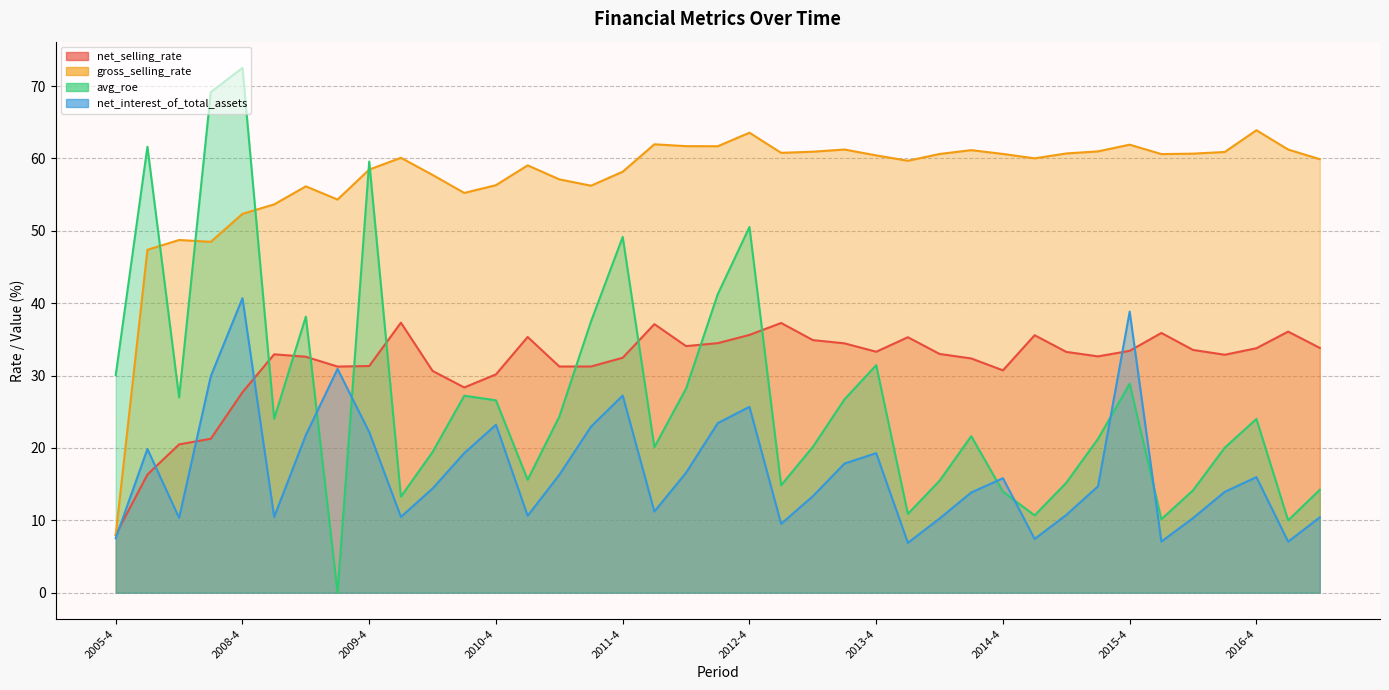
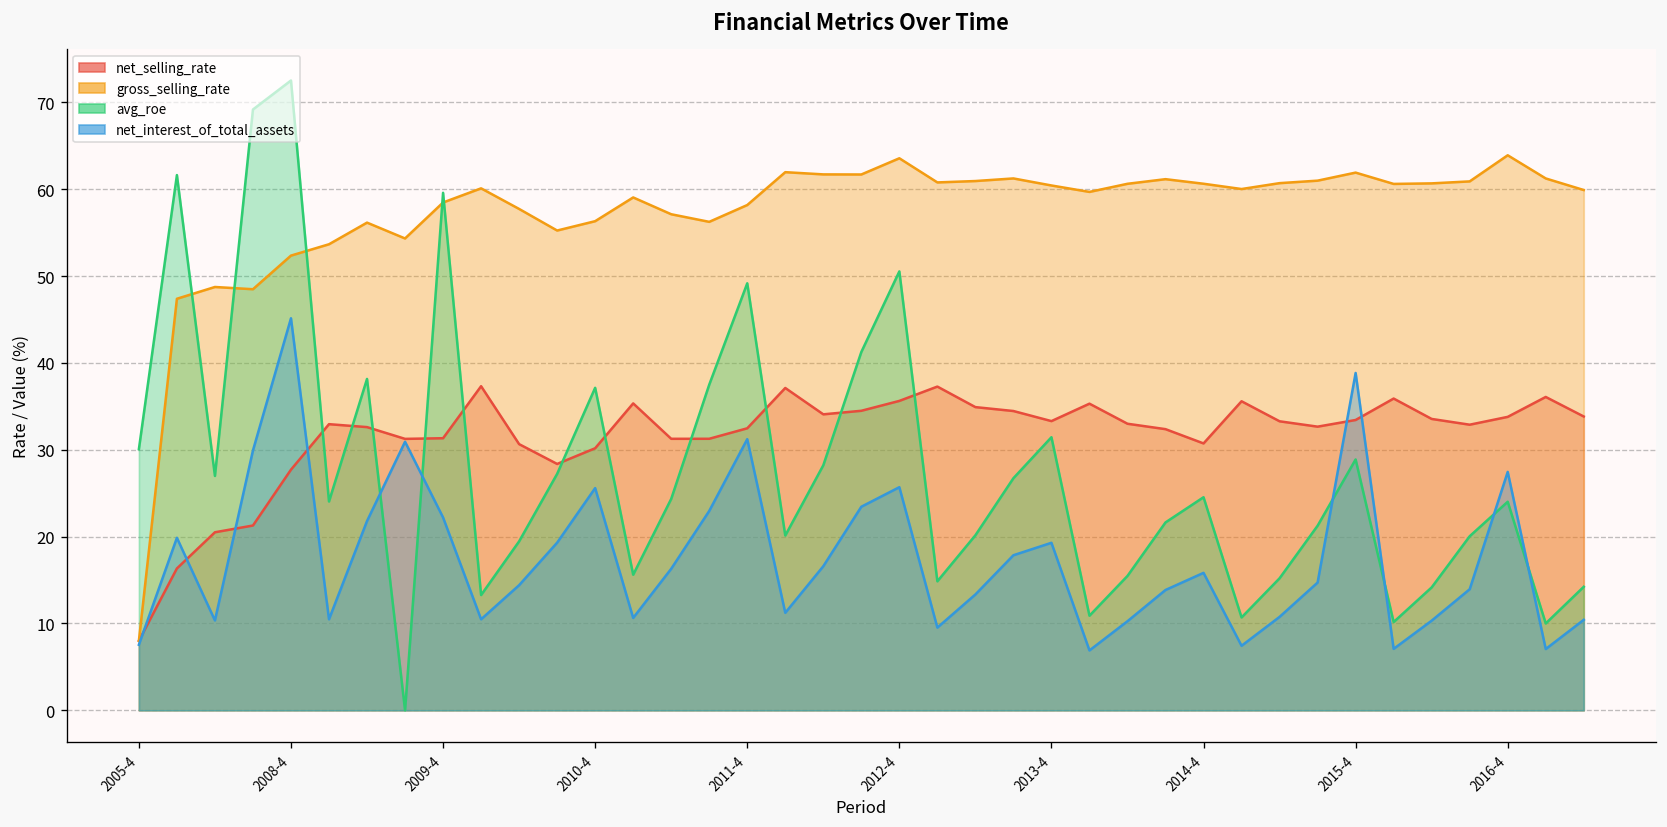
  {
    "avg_roe": {
      "2005-4": 30,
      "2009-4": 60,
-     "2010-4": 27,
+     "2010-4": 37,
      "2011-4": 49,
      "2012-4": 51,
      "2013-4": 31,
-     "2014-4": 14,
+     "2014-4": 25,
      "2015-4": 29,
      "2016-4": 24
    },
    "net_interest_of_total_assets": {
      "2005-4": 8,
-     "2008-4": 41,
+     "2008-4": 45,
      "2009-4": 22,
-     "2010-4": 23,
-     "2011-4": 27,
+     "2010-4": 26,
+     "2011-4": 31,
      "2012-4": 26,
      "2013-4": 19,
      "2014-4": 16,
      "2015-4": 39,
-     "2016-4": 16
+     "2016-4": 27
    }
  }
